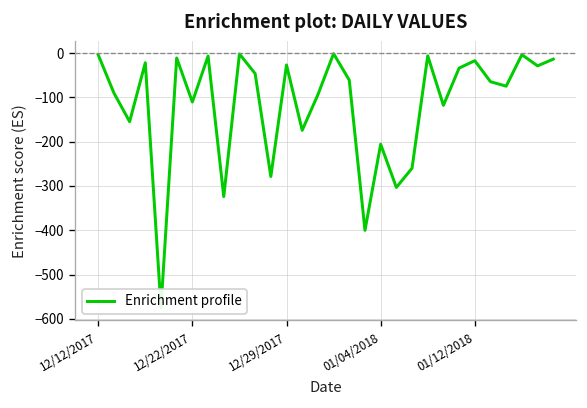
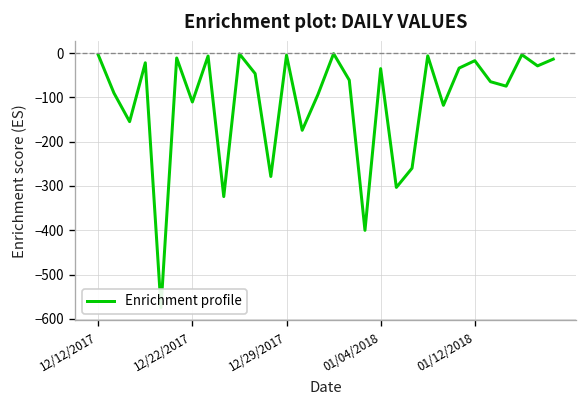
  {
    "12/12/2017": 0,
    "12/22/2017": -110,
-   "12/29/2017": -30,
-   "01/04/2018": -210,
+   "12/29/2017": 0,
+   "01/04/2018": -40,
    "01/12/2018": -20
  }
